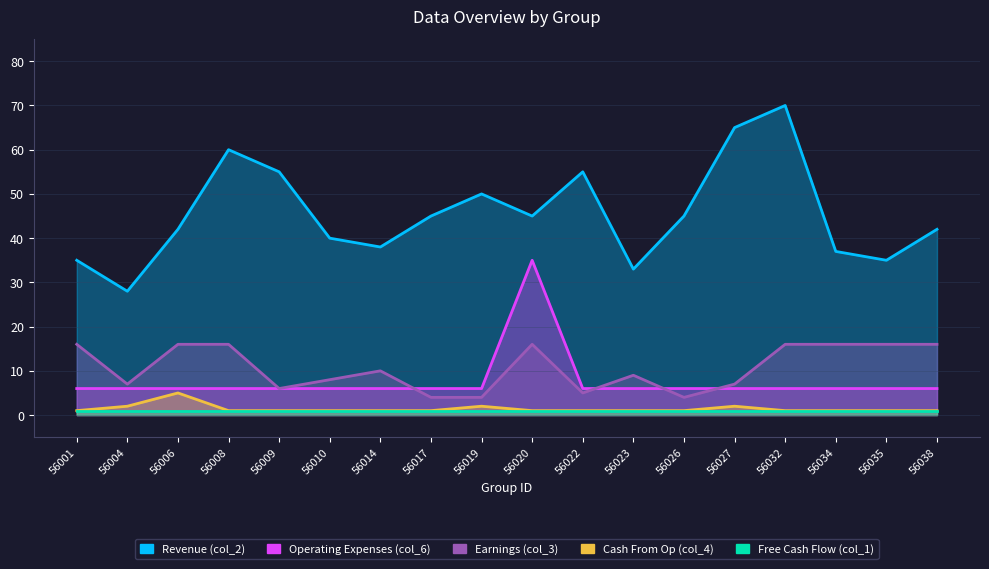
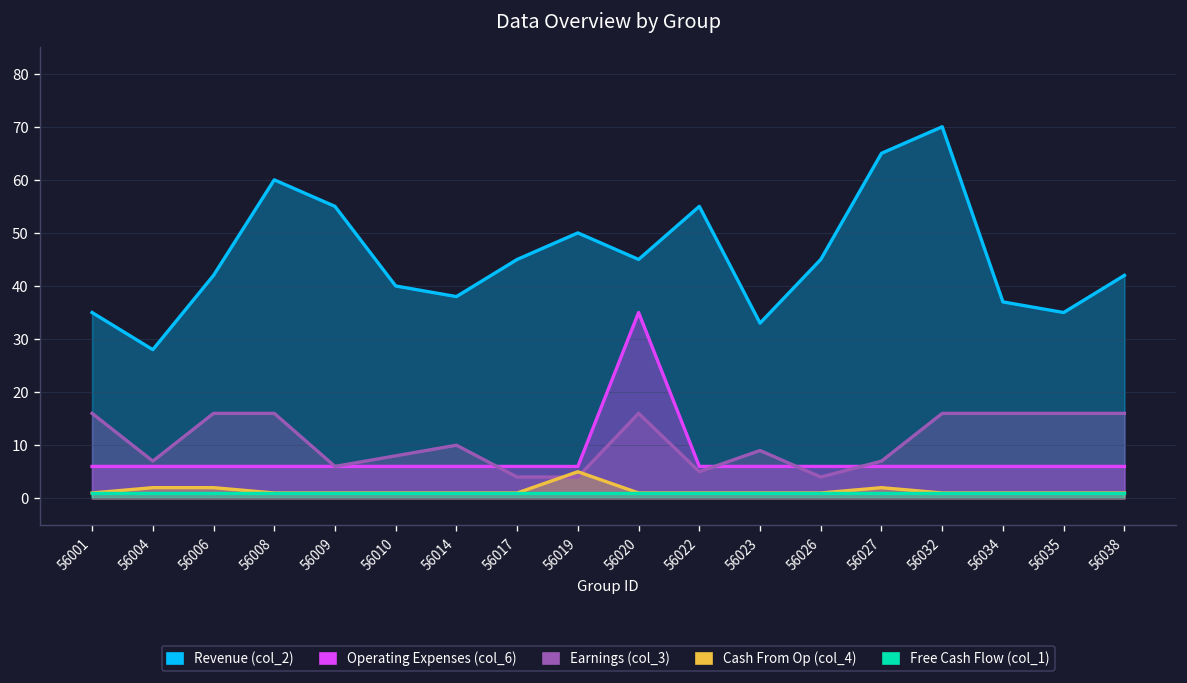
  {
    "Cash From Op (col_4)": {
      "56004": 2,
-     "56006": 5,
-     "56019": 2,
+     "56006": 2,
+     "56019": 5,
      "56027": 2
    }
  }
